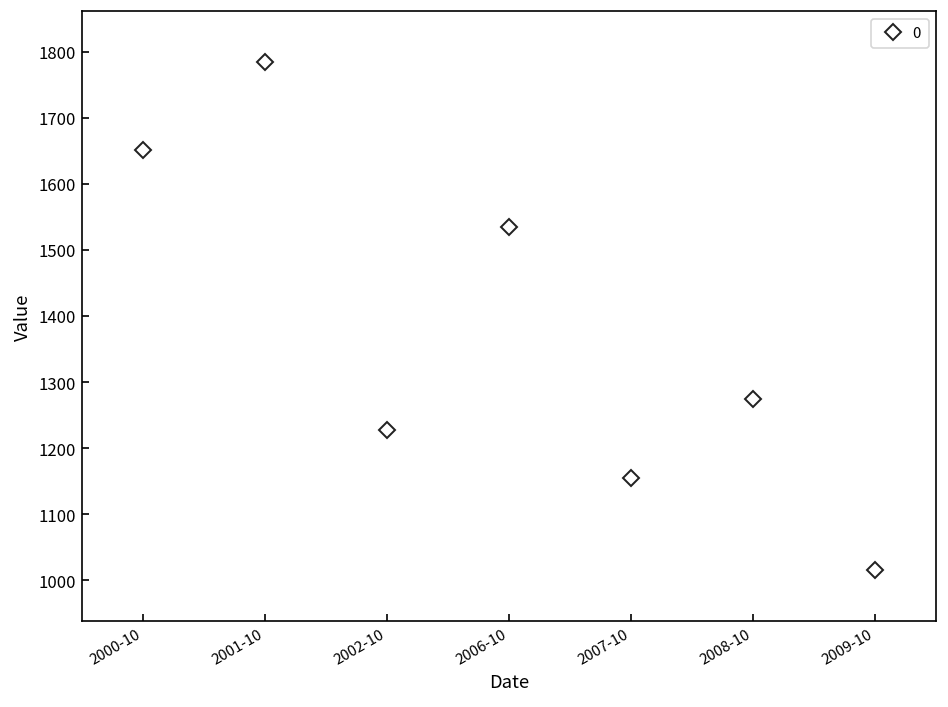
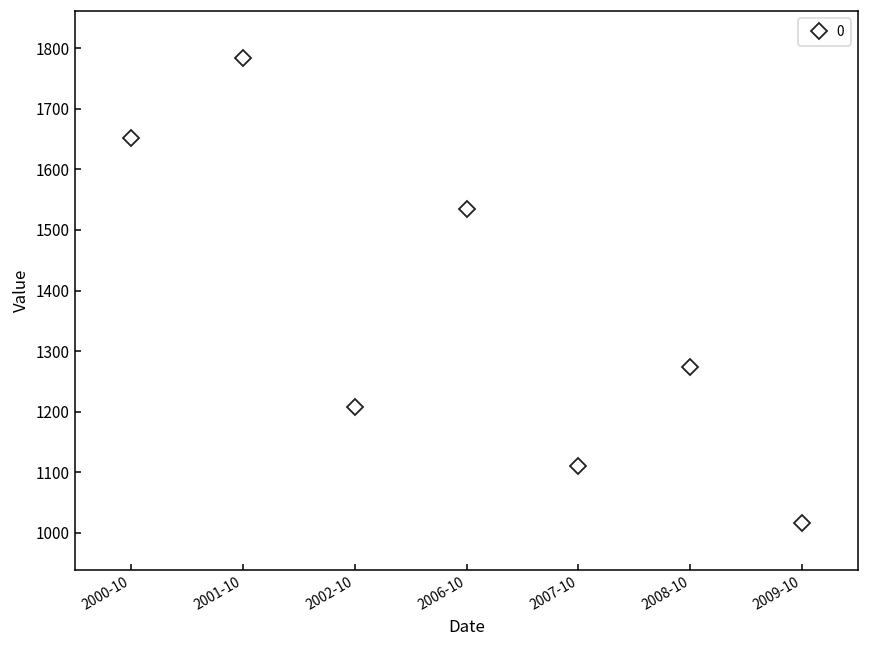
  {
    "2000-10": 1650,
    "2001-10": 1780,
-   "2002-10": 1230,
+   "2002-10": 1210,
    "2006-10": 1530,
-   "2007-10": 1150,
+   "2007-10": 1110,
    "2008-10": 1270,
    "2009-10": 1020
  }
